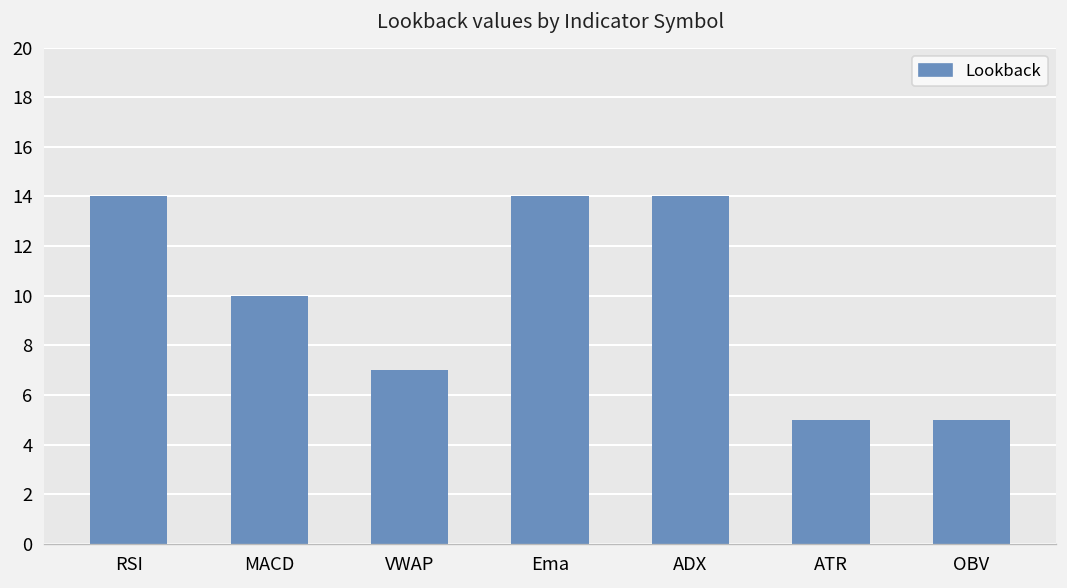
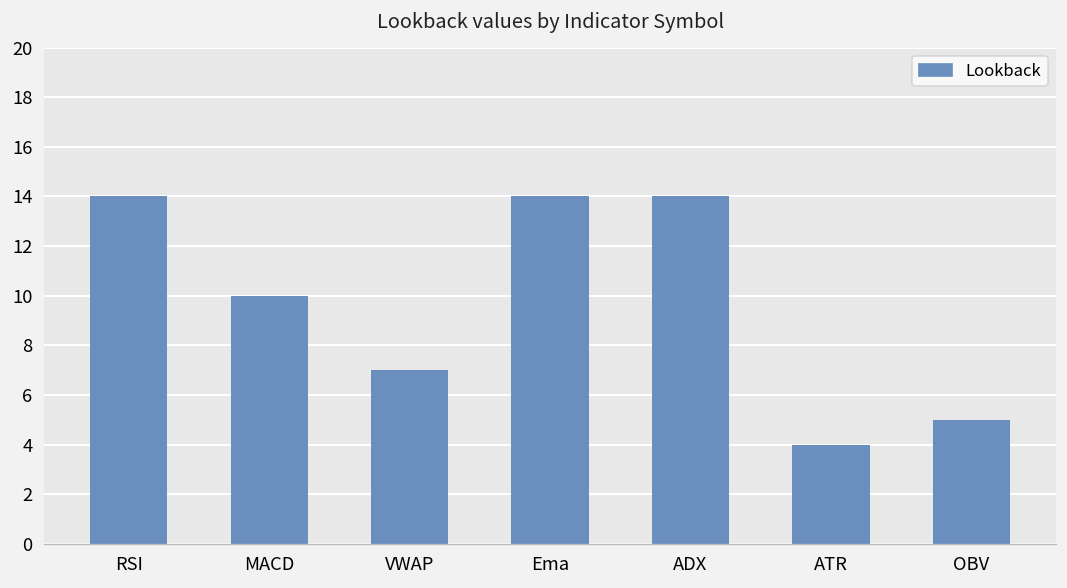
  {
    "RSI": 14,
    "MACD": 10,
    "VWAP": 7,
    "Ema": 14,
    "ADX": 14,
-   "ATR": 5,
+   "ATR": 4,
    "OBV": 5
  }
